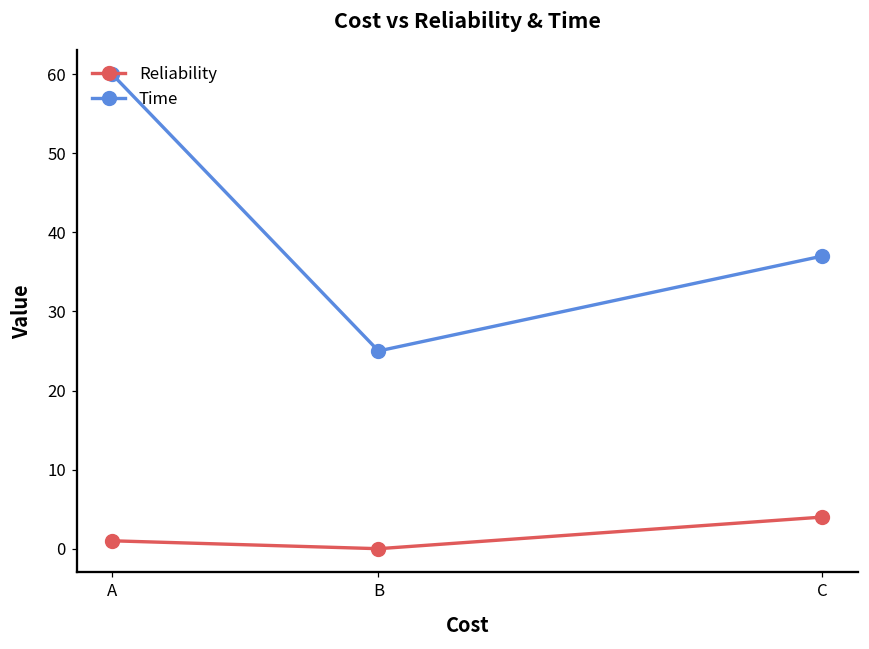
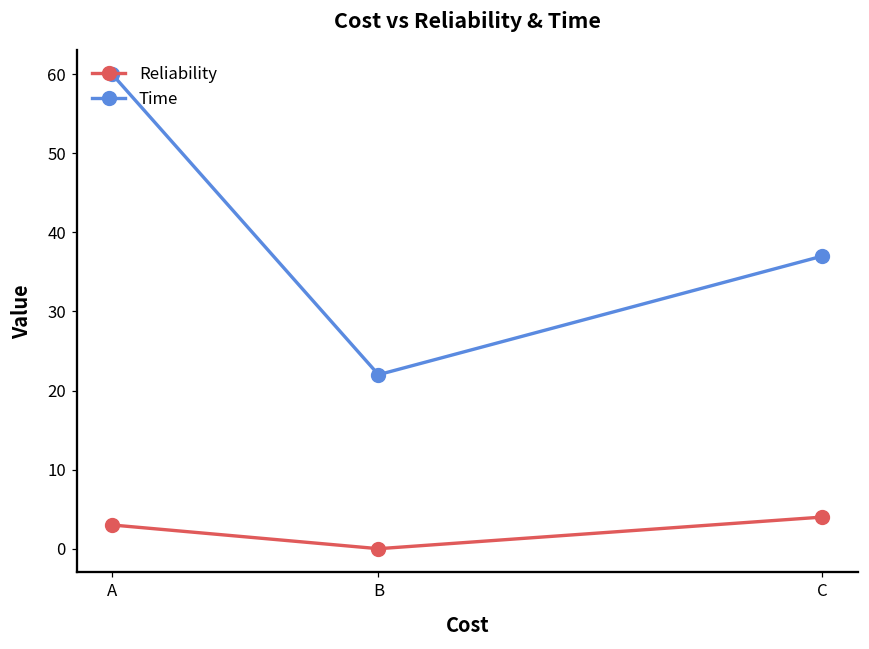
  {
    "Reliability": {
-     "A": 1,
+     "A": 3,
      "B": 0,
      "C": 4
    },
    "Time": {
      "A": 60,
-     "B": 25,
+     "B": 22,
      "C": 37
    }
  }
